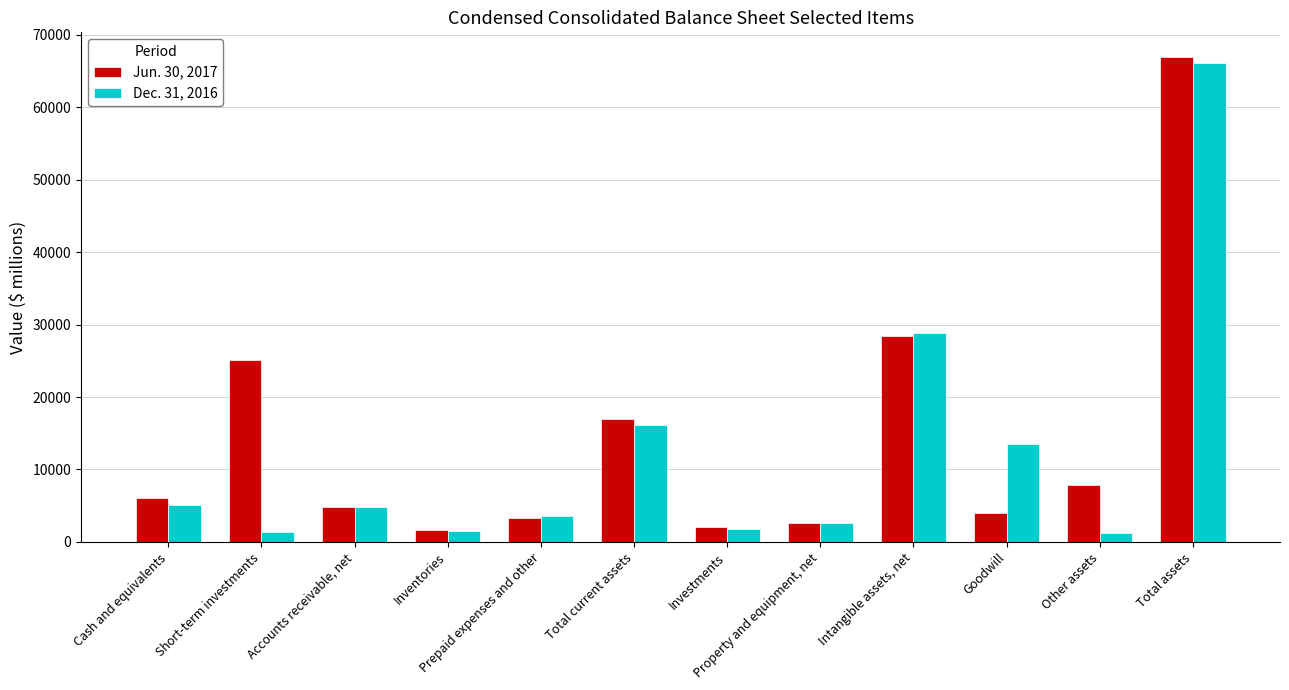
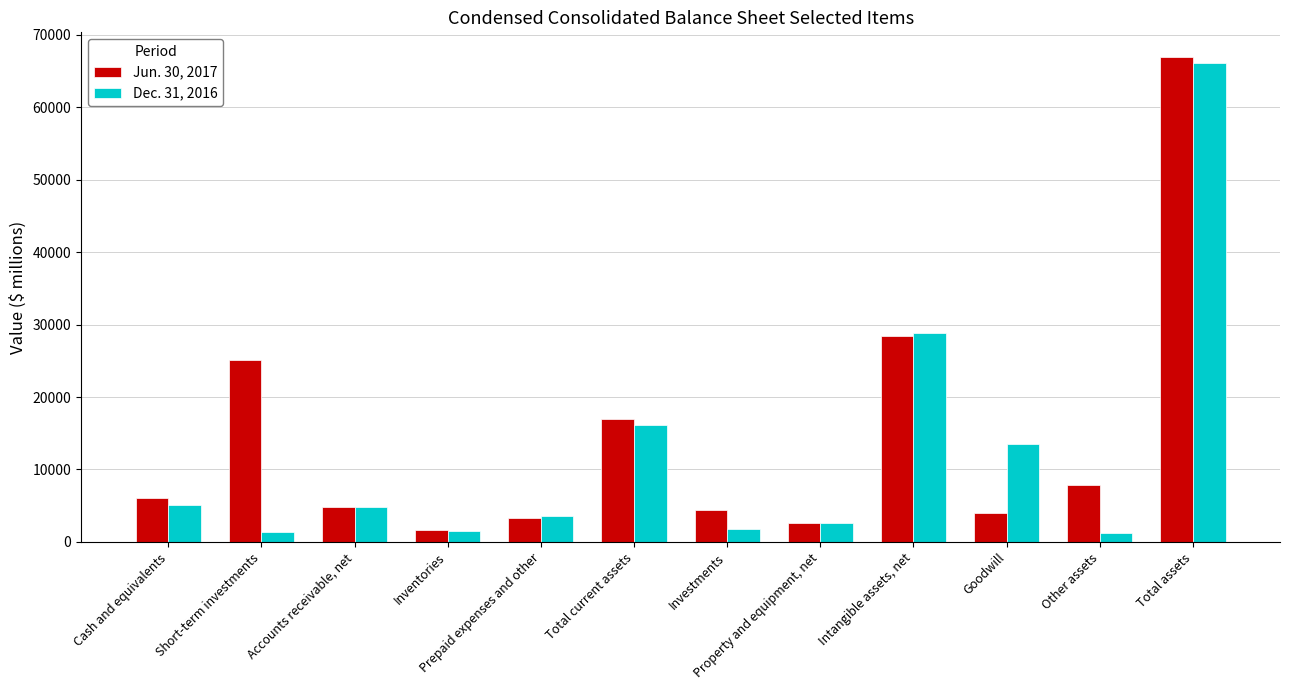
  {
    "Jun. 30, 2017": {
      "Cash and equivalents": 6000,
      "Short-term investments": 25000,
      "Accounts receivable, net": 5000,
      "Inventories": 2000,
      "Prepaid expenses and other": 3000,
      "Total current assets": 17000,
-     "Investments": 2000,
+     "Investments": 4000,
      "Property and equipment, net": 3000,
      "Intangible assets, net": 28000,
      "Goodwill": 4000,
      "Other assets": 8000,
      "Total assets": 67000
    },
    "Dec. 31, 2016": {
      "Cash and equivalents": 5000,
      "Short-term investments": 1000,
      "Accounts receivable, net": 5000,
      "Inventories": 1000,
      "Prepaid expenses and other": 4000,
      "Total current assets": 16000,
      "Investments": 2000,
      "Property and equipment, net": 3000,
      "Intangible assets, net": 29000,
      "Goodwill": 14000,
      "Other assets": 1000,
      "Total assets": 66000
    }
  }
